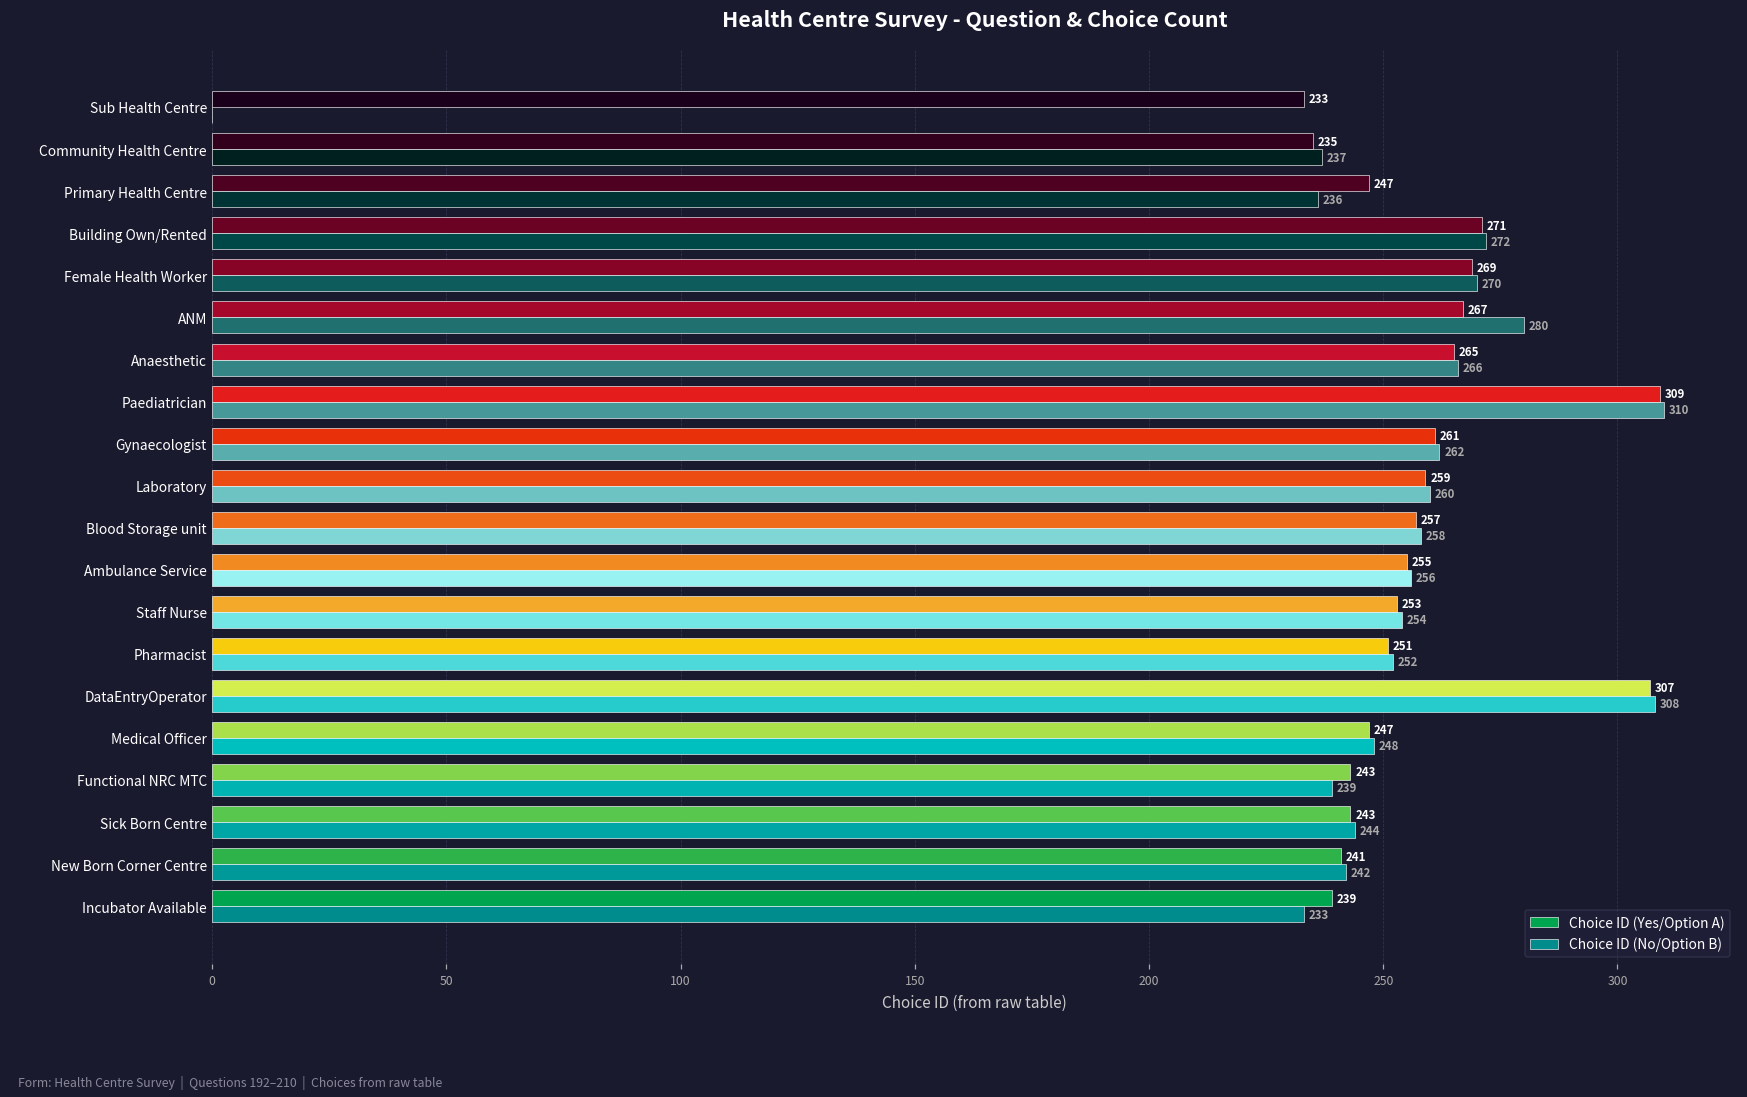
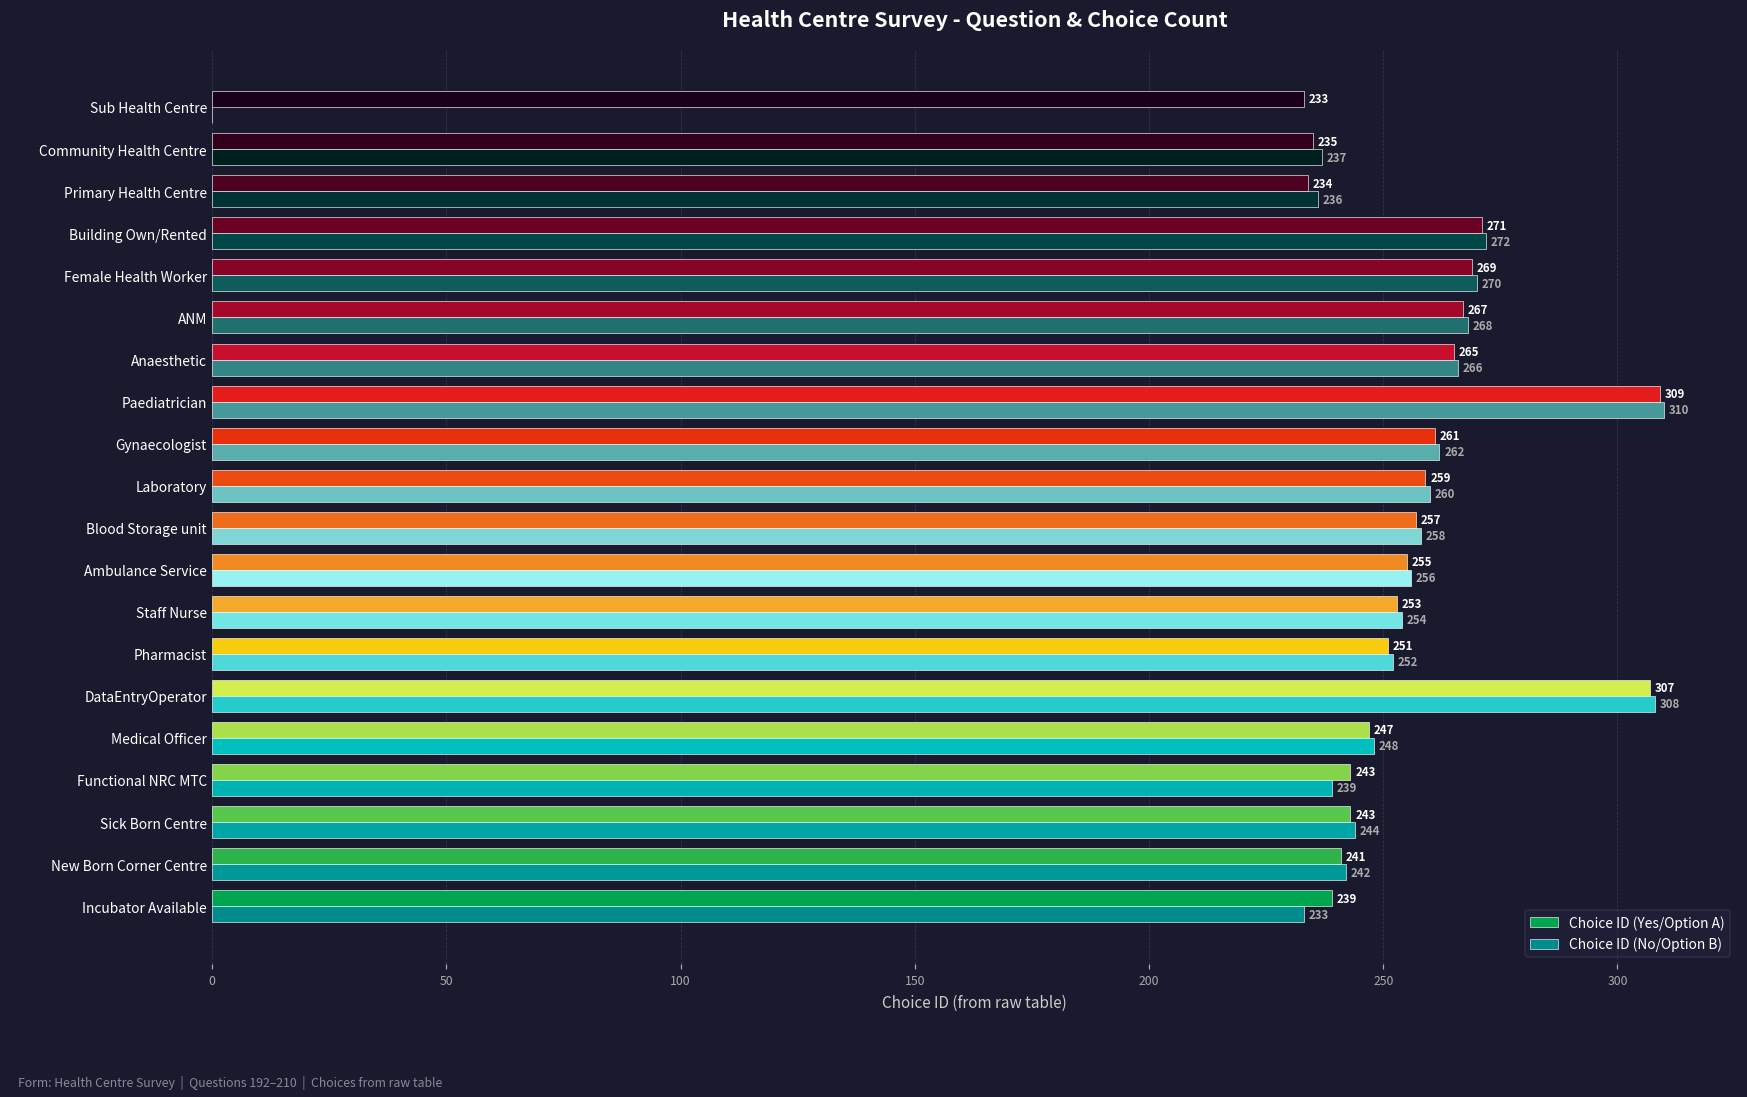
  {
    "Choice ID (Yes/Option A)": {
      "Sub Health Centre": 233,
      "Community Health Centre": 235,
-     "Primary Health Centre": 247,
+     "Primary Health Centre": 234,
      "Building Own/Rented": 271,
      "Female Health Worker": 269,
      "ANM": 267,
      "Anaesthetic": 265,
      "Paediatrician": 309,
      "Gynaecologist": 261,
      "Laboratory": 259,
      "Blood Storage unit": 257,
      "Ambulance Service": 255,
      "Staff Nurse": 253,
      "Pharmacist": 251,
      "DataEntryOperator": 307,
      "Medical Officer": 247,
      "Functional NRC MTC": 243,
      "Sick Born Centre": 243,
      "New Born Corner Centre": 241,
      "Incubator Available": 239
    },
    "Choice ID (No/Option B)": {
      "Community Health Centre": 237,
      "Primary Health Centre": 236,
      "Building Own/Rented": 272,
      "Female Health Worker": 270,
-     "ANM": 280,
+     "ANM": 268,
      "Anaesthetic": 266,
      "Paediatrician": 310,
      "Gynaecologist": 262,
      "Laboratory": 260,
      "Blood Storage unit": 258,
      "Ambulance Service": 256,
      "Staff Nurse": 254,
      "Pharmacist": 252,
      "DataEntryOperator": 308,
      "Medical Officer": 248,
      "Functional NRC MTC": 239,
      "Sick Born Centre": 244,
      "New Born Corner Centre": 242,
      "Incubator Available": 233
    }
  }
